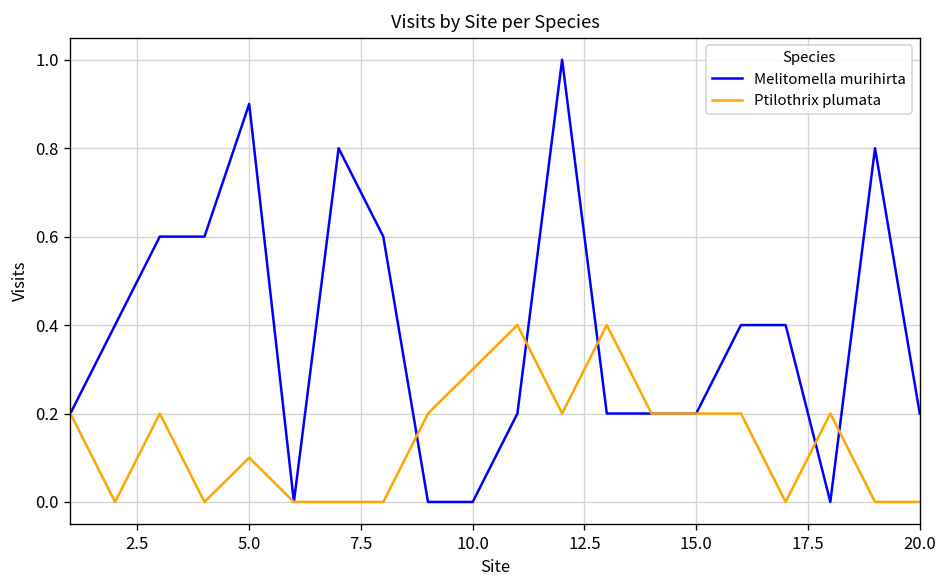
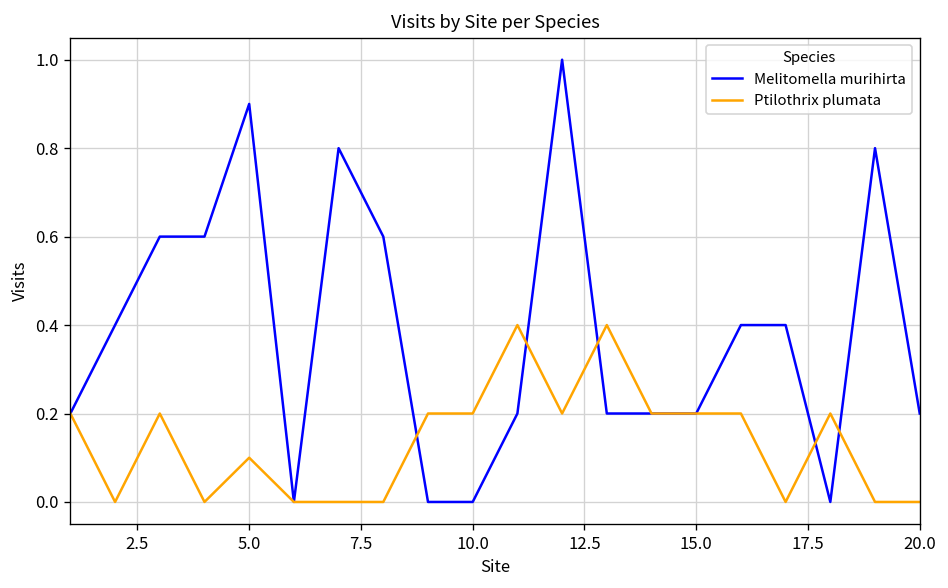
  {
    "Melitomella murihirta": {
      "5.0": 0.9,
      "10.0": 0.0,
      "20.0": 0.2
    },
    "Ptilothrix plumata": {
      "5.0": 0.1,
-     "10.0": 0.3,
+     "10.0": 0.2,
      "20.0": 0.0
    }
  }
